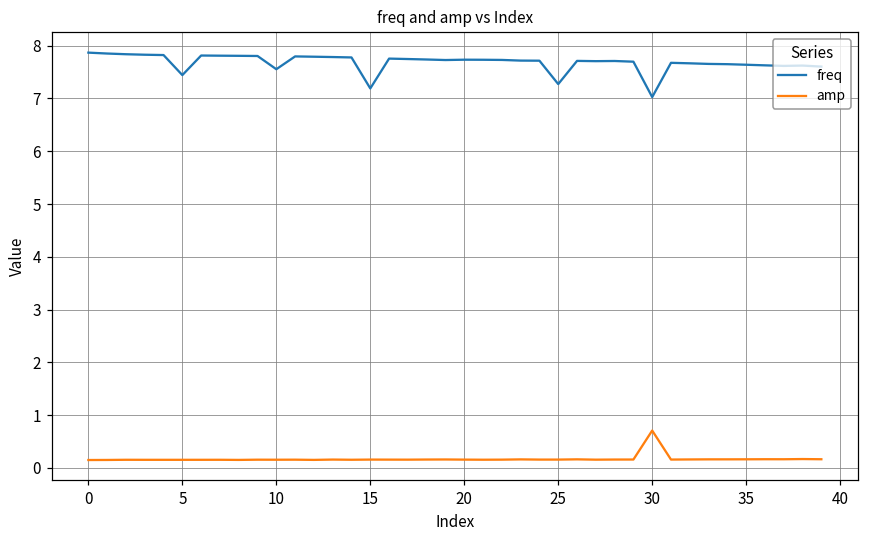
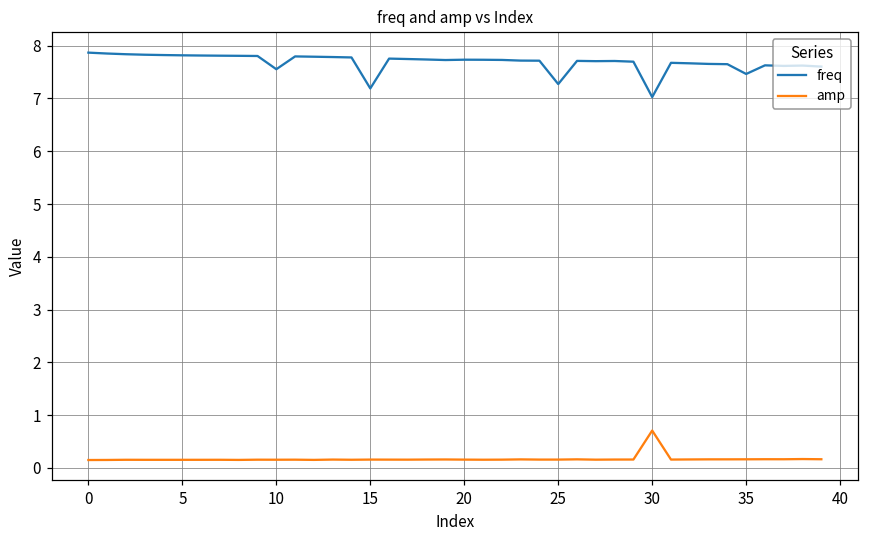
  {
    "freq": {
      "0": 7.9,
-     "5": 7.4,
+     "5": 7.8,
      "10": 7.6,
      "15": 7.2,
      "20": 7.7,
      "25": 7.3,
      "30": 7.0,
-     "35": 7.6
+     "35": 7.5
    },
    "amp": {
      "0": 0.2,
      "5": 0.2,
      "10": 0.2,
      "15": 0.2,
      "20": 0.2,
      "25": 0.2,
      "30": 0.7,
      "35": 0.2
    }
  }
